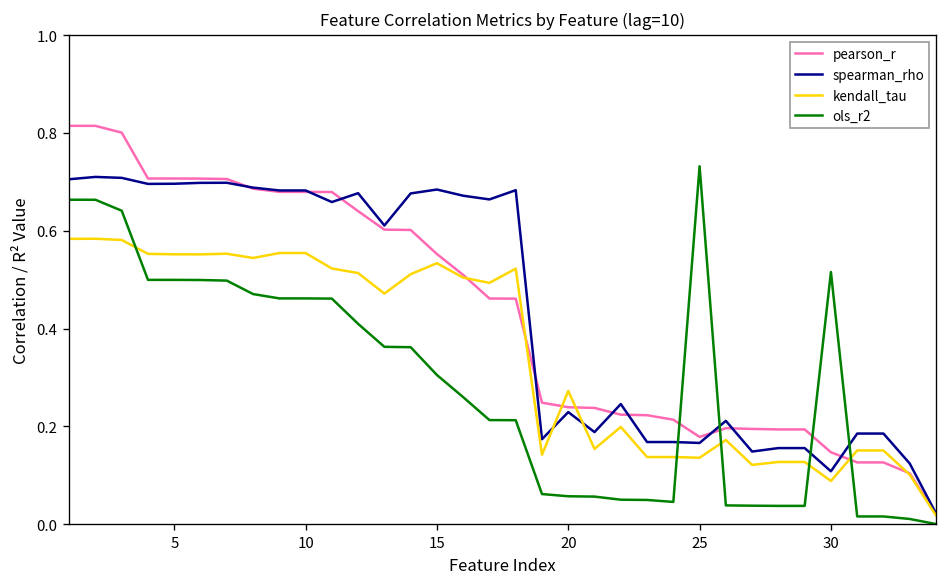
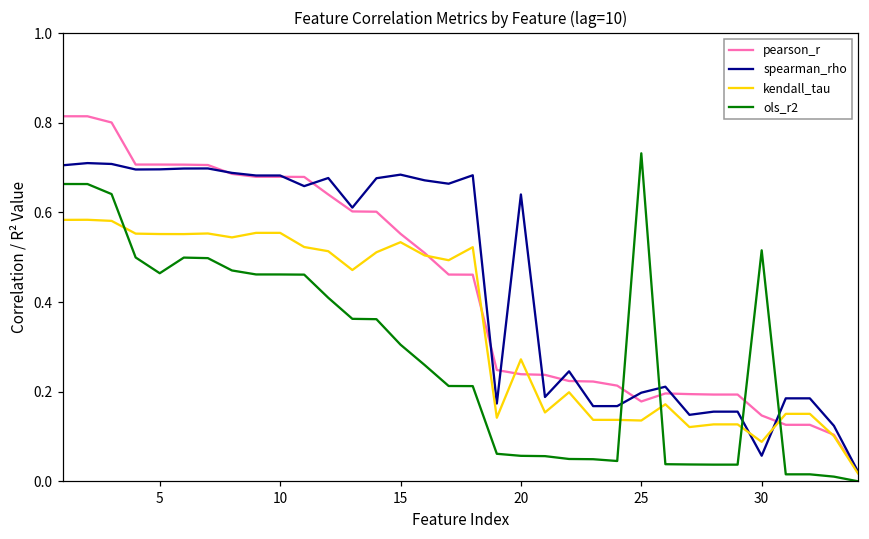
  {
    "pearson_r": {
      "5": 0.71,
      "15": 0.55,
      "20": 0.24,
      "25": 0.18,
      "30": 0.15
    },
    "spearman_rho": {
      "5": 0.70,
      "15": 0.68,
-     "20": 0.23,
-     "25": 0.17,
-     "30": 0.11
+     "20": 0.64,
+     "25": 0.20,
+     "30": 0.06
    },
    "kendall_tau": {
      "5": 0.55,
      "10": 0.55,
      "15": 0.53,
      "20": 0.27,
      "25": 0.14,
      "30": 0.09
    },
    "ols_r2": {
-     "5": 0.50,
+     "5": 0.46,
      "10": 0.46,
      "15": 0.31,
      "20": 0.06,
      "25": 0.73,
      "30": 0.52
    }
  }
